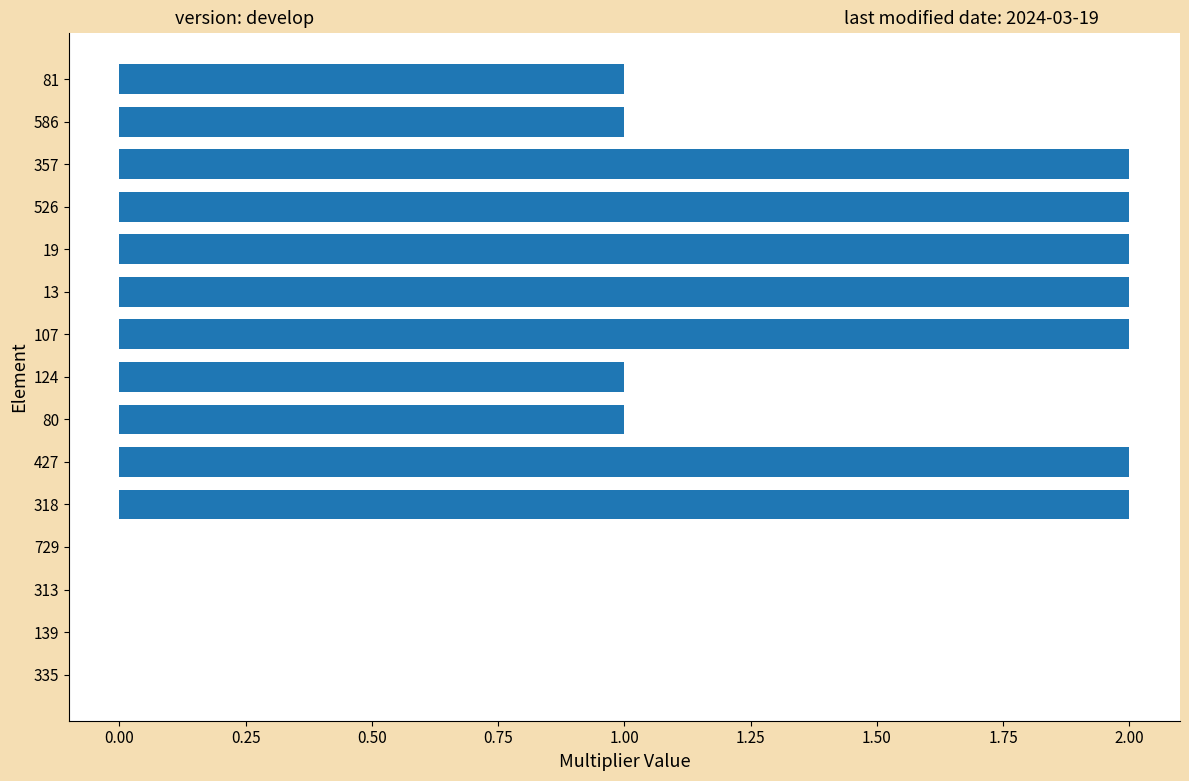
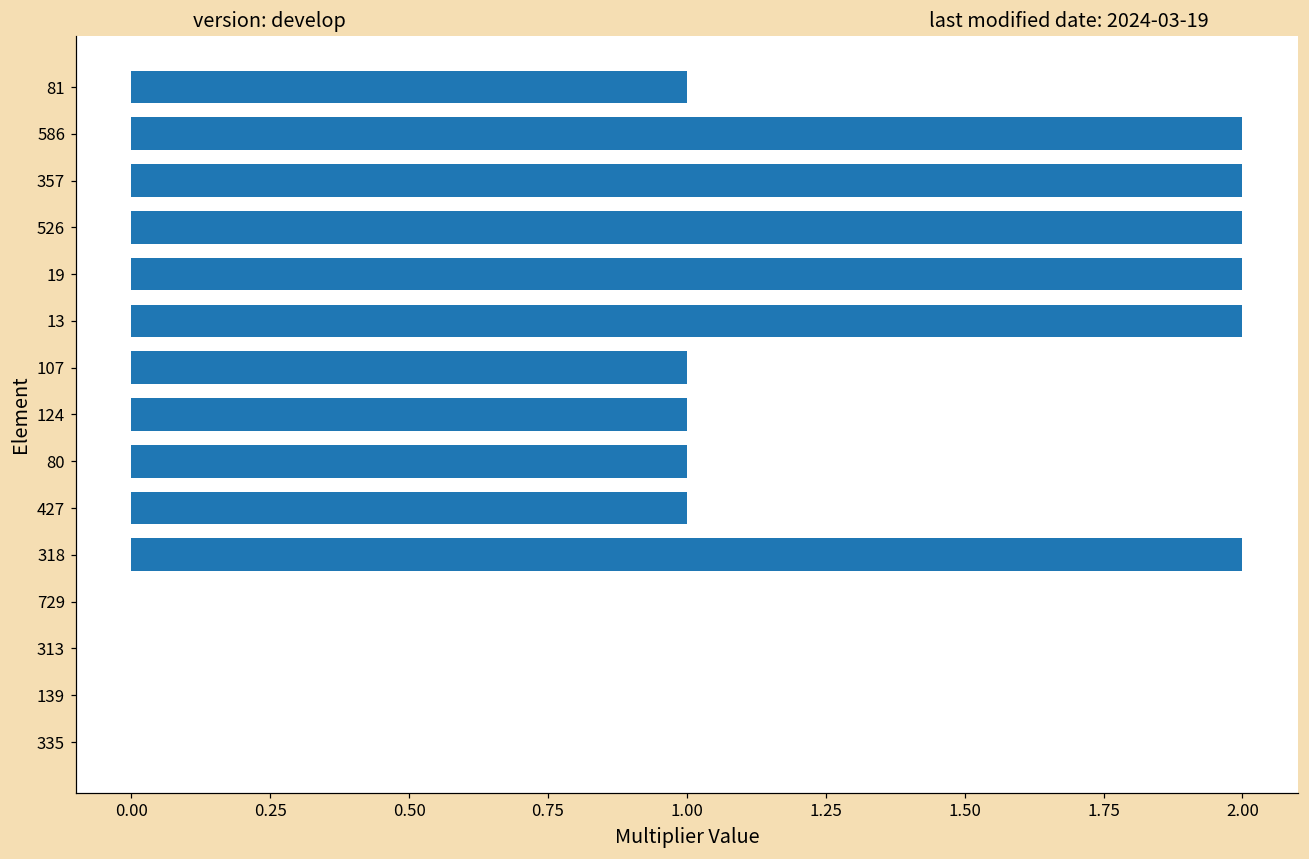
  {
    "81": 1,
-   "586": 1,
+   "586": 2,
    "357": 2,
    "526": 2,
    "19": 2,
    "13": 2,
-   "107": 2,
+   "107": 1,
    "124": 1,
    "80": 1,
-   "427": 2,
+   "427": 1,
    "318": 2,
    "729": 0,
    "313": 0,
    "139": 0,
    "335": 0
  }
